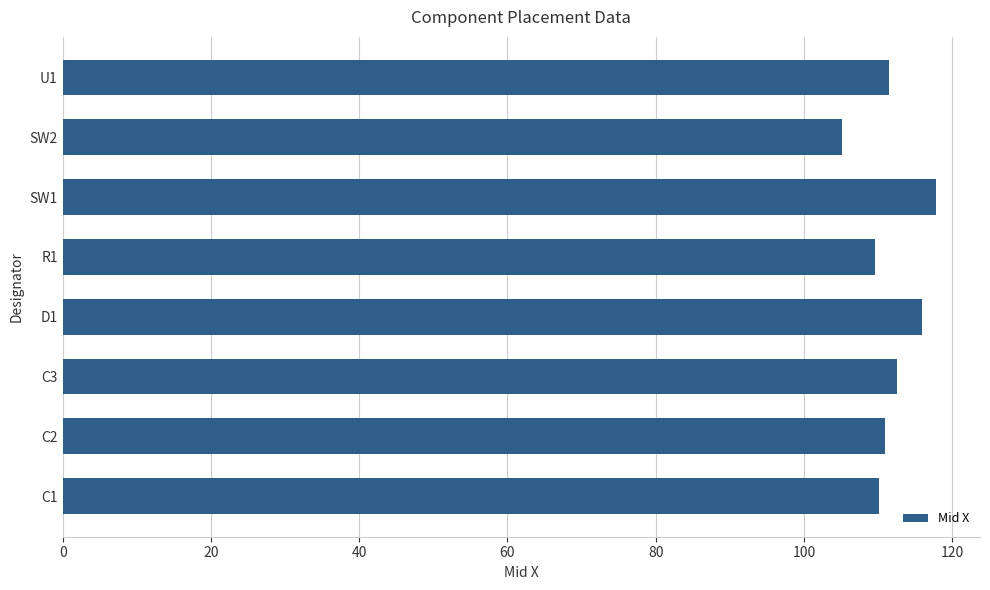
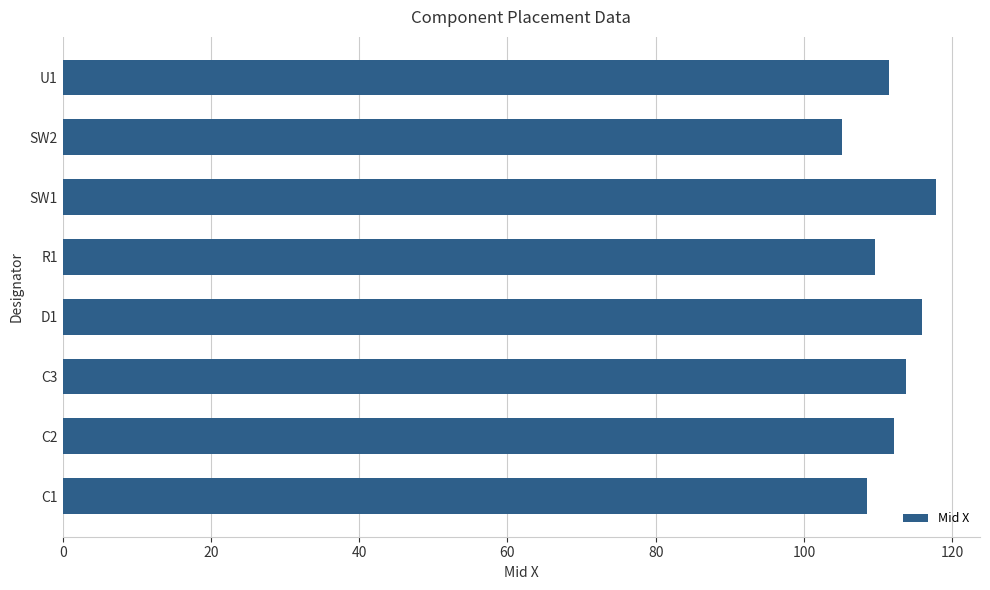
  {
    "U1": 112,
    "SW2": 105,
    "SW1": 118,
    "R1": 110,
    "D1": 116,
-   "C3": 113,
-   "C2": 111,
-   "C1": 110
+   "C3": 114,
+   "C2": 112,
+   "C1": 109
  }
